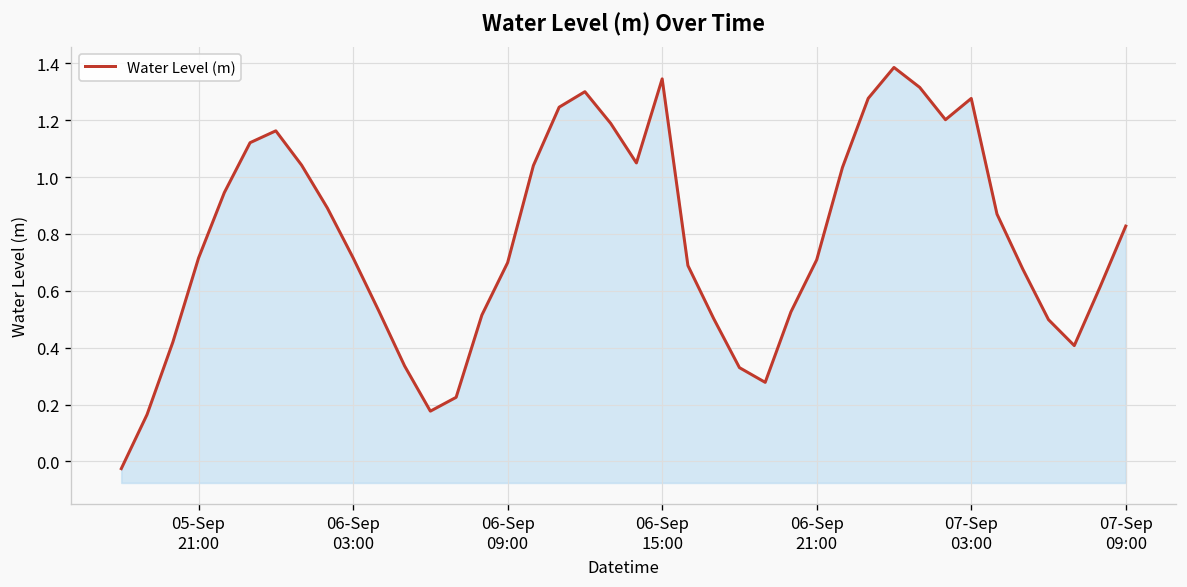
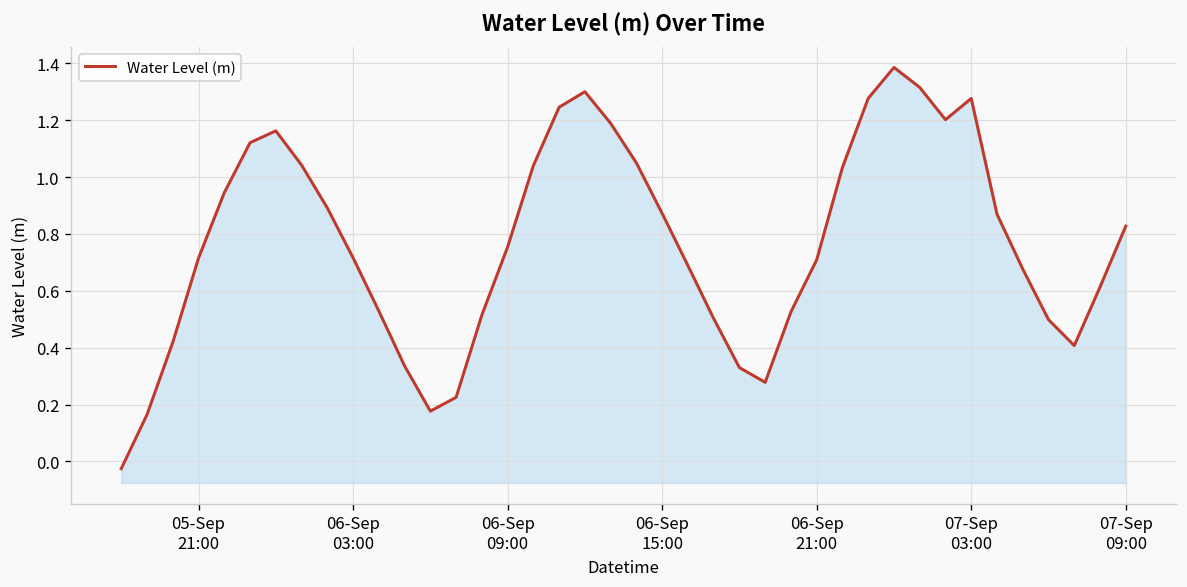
  {
    "05-Sep 21:00": 0.72,
    "06-Sep 03:00": 0.72,
-   "06-Sep 09:00": 0.70,
-   "06-Sep 15:00": 1.35,
+   "06-Sep 09:00": 0.75,
+   "06-Sep 15:00": 0.87,
    "06-Sep 21:00": 0.71,
    "07-Sep 03:00": 1.28,
    "07-Sep 09:00": 0.83
  }
